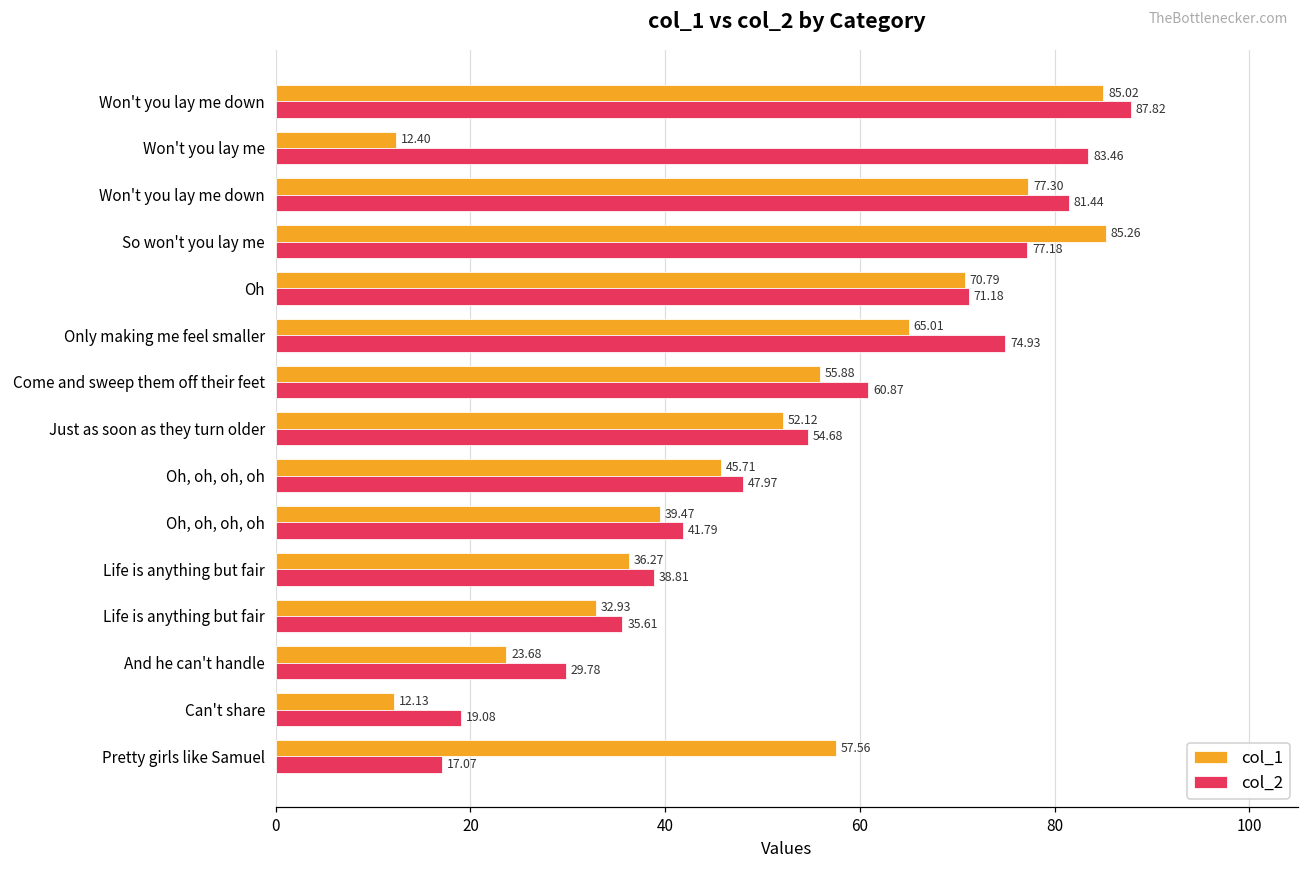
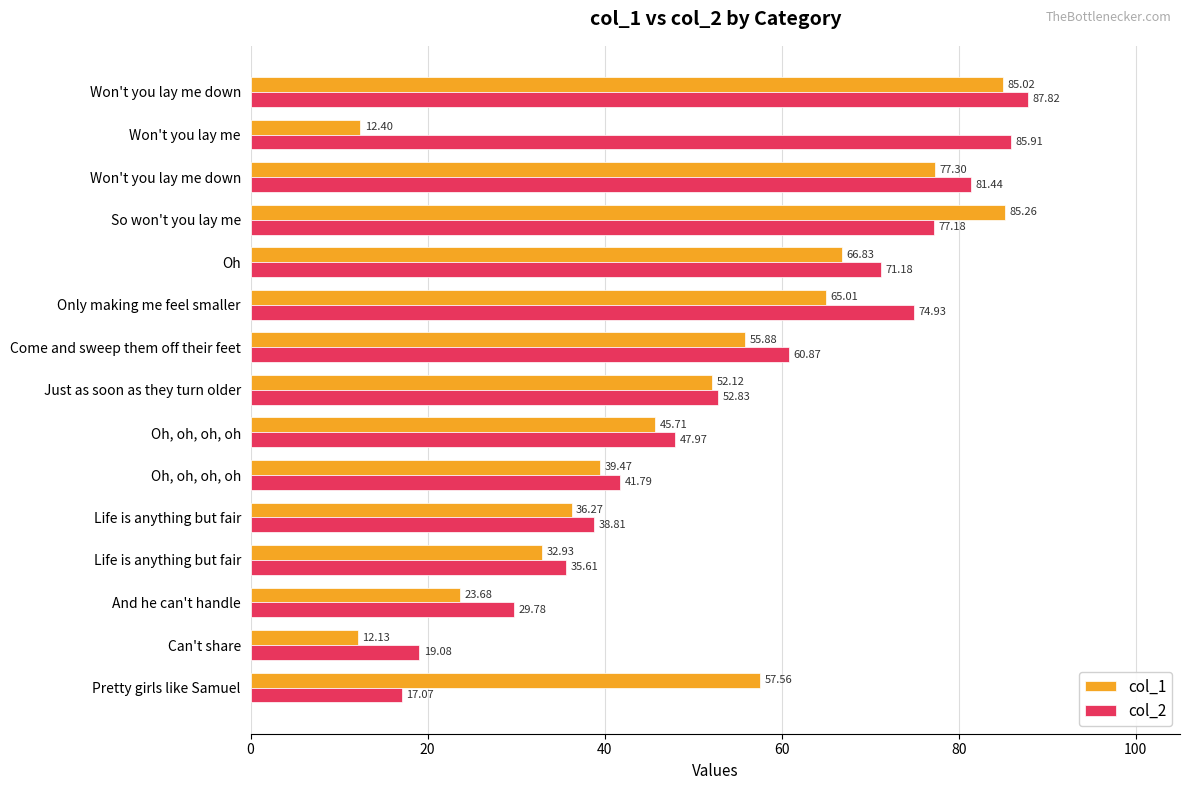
  {
    "col_1": {
      "Won't you lay me": 12.40,
      "So won't you lay me": 85.26,
-     "Oh": 70.79,
+     "Oh": 66.83,
      "Only making me feel smaller": 65.01,
      "Come and sweep them off their feet": 55.88,
      "Just as soon as they turn older": 52.12,
      "And he can't handle": 23.68,
      "Can't share": 12.13,
      "Pretty girls like Samuel": 57.56
    },
    "col_2": {
-     "Won't you lay me": 83.46,
+     "Won't you lay me": 85.91,
      "So won't you lay me": 77.18,
      "Oh": 71.18,
      "Only making me feel smaller": 74.93,
      "Come and sweep them off their feet": 60.87,
-     "Just as soon as they turn older": 54.68,
+     "Just as soon as they turn older": 52.83,
      "And he can't handle": 29.78,
      "Can't share": 19.08,
      "Pretty girls like Samuel": 17.07
    }
  }
